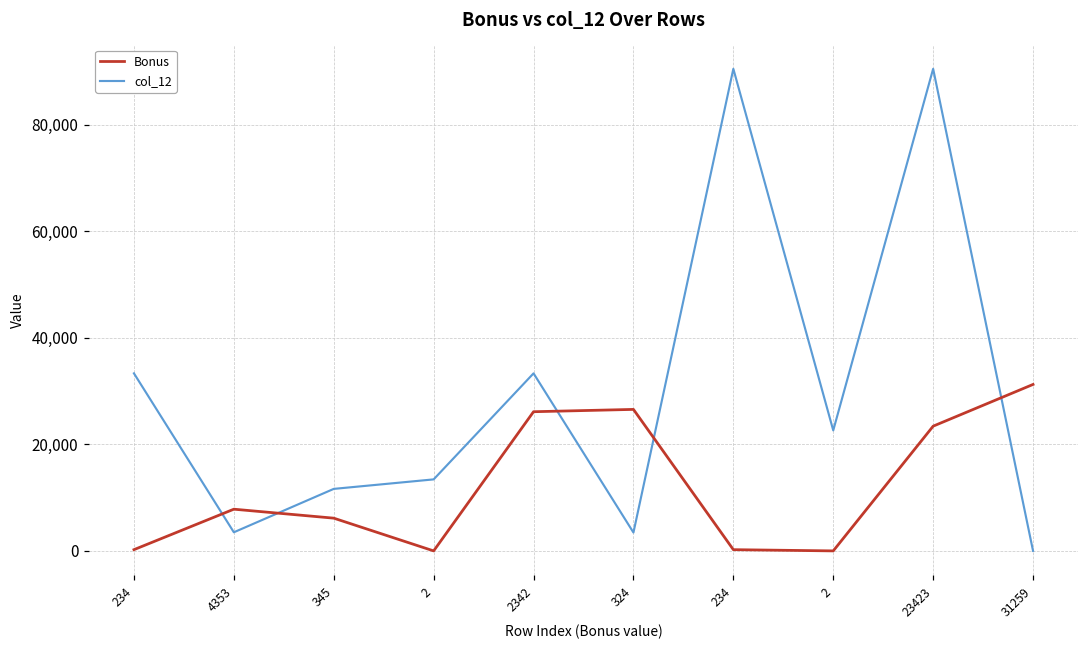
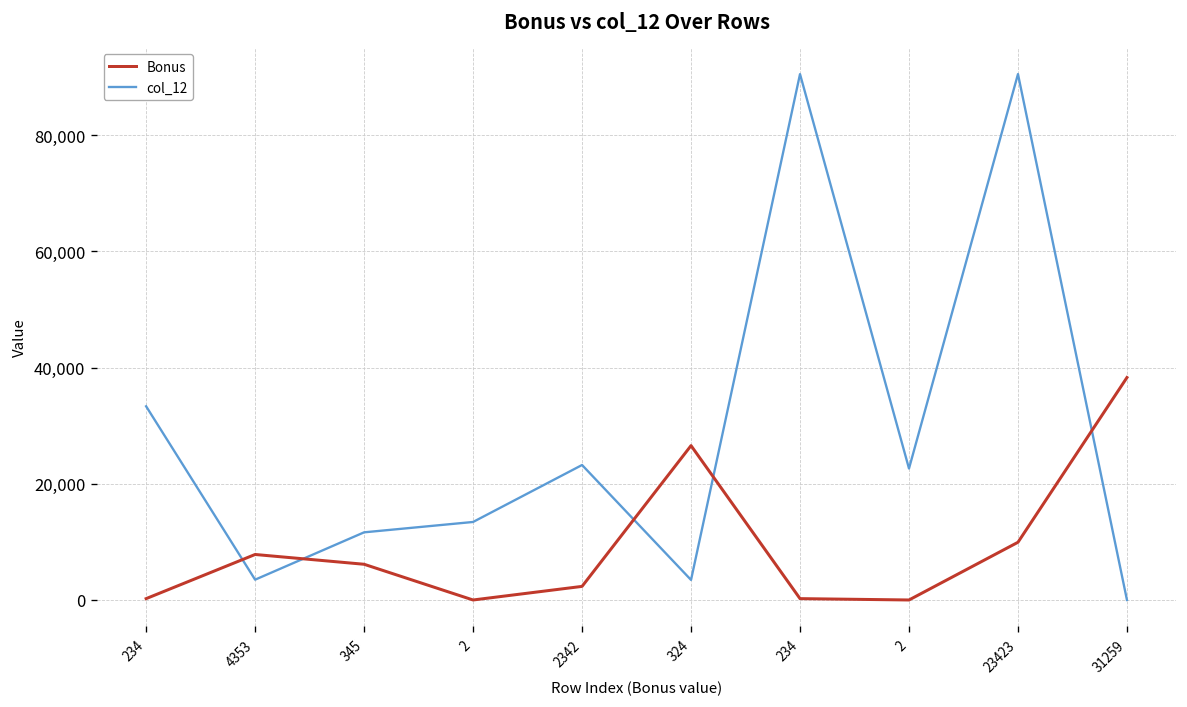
  {
    "Bonus": {
      "4353": "8,000",
      "345": "6,000",
-     "2342": "26,000",
+     "2342": "2,000",
      "324": "27,000",
-     "23423": "23,000",
-     "31259": "31,000"
+     "23423": "10,000",
+     "31259": "38,000"
    },
    "col_12": {
      "4353": "3,000",
      "345": "12,000",
-     "2342": "33,000",
+     "2342": "23,000",
      "324": "3,000",
      "23423": "91,000",
      "31259": "0"
    }
  }
